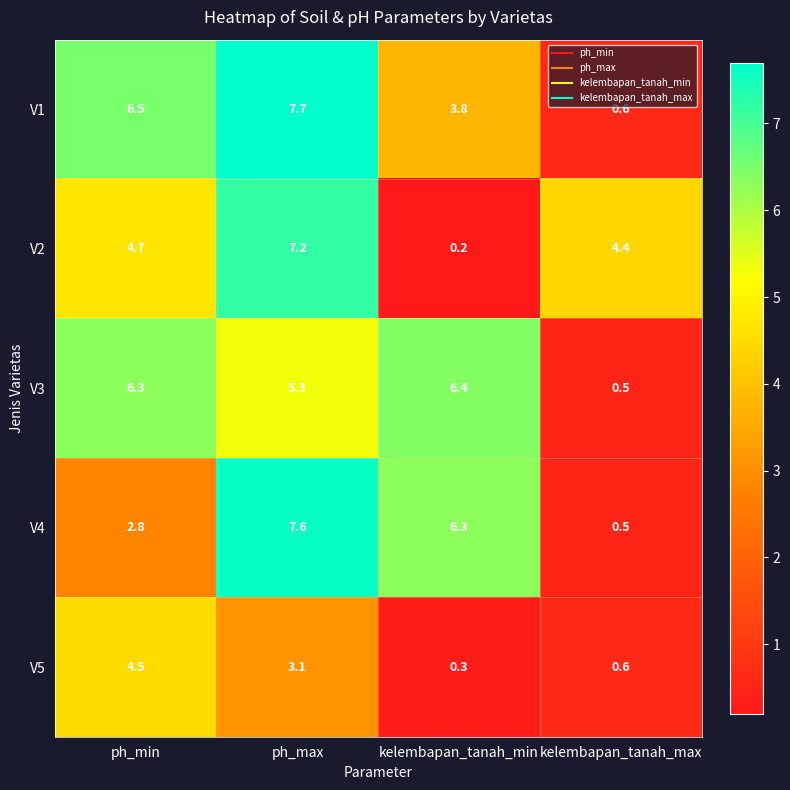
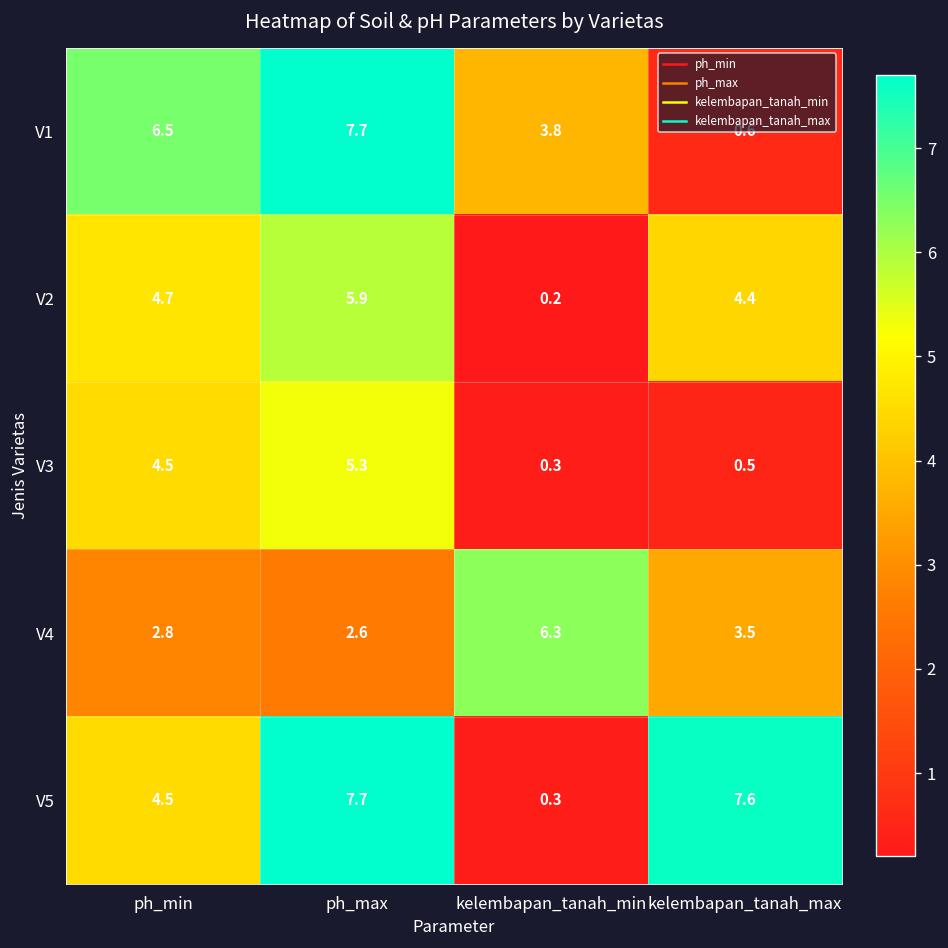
  {
    "V1": {
      "ph_min": 6.5,
      "ph_max": 7.7,
      "kelembapan_tanah_min": 3.8
    },
    "V2": {
      "ph_min": 4.7,
-     "ph_max": 7.2,
+     "ph_max": 5.9,
      "kelembapan_tanah_min": 0.2,
      "kelembapan_tanah_max": 4.4
    },
    "V3": {
-     "ph_min": 6.3,
+     "ph_min": 4.5,
      "ph_max": 5.3,
-     "kelembapan_tanah_min": 6.4,
+     "kelembapan_tanah_min": 0.3,
      "kelembapan_tanah_max": 0.5
    },
    "V4": {
      "ph_min": 2.8,
-     "ph_max": 7.6,
+     "ph_max": 2.6,
      "kelembapan_tanah_min": 6.3,
-     "kelembapan_tanah_max": 0.5
+     "kelembapan_tanah_max": 3.5
    },
    "V5": {
      "ph_min": 4.5,
-     "ph_max": 3.1,
+     "ph_max": 7.7,
      "kelembapan_tanah_min": 0.3,
-     "kelembapan_tanah_max": 0.6
+     "kelembapan_tanah_max": 7.6
    }
  }
